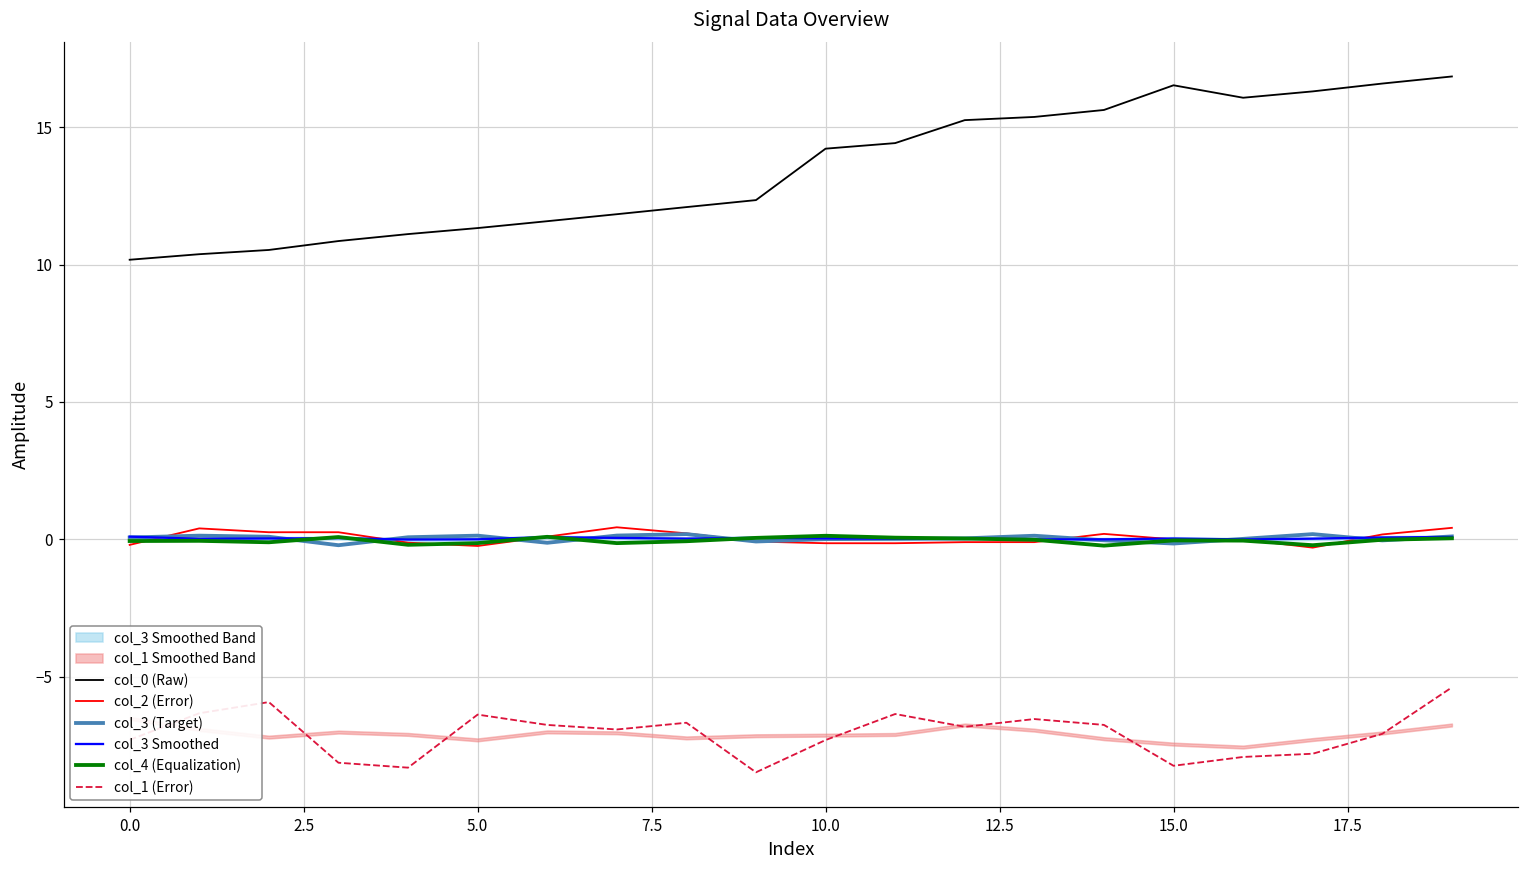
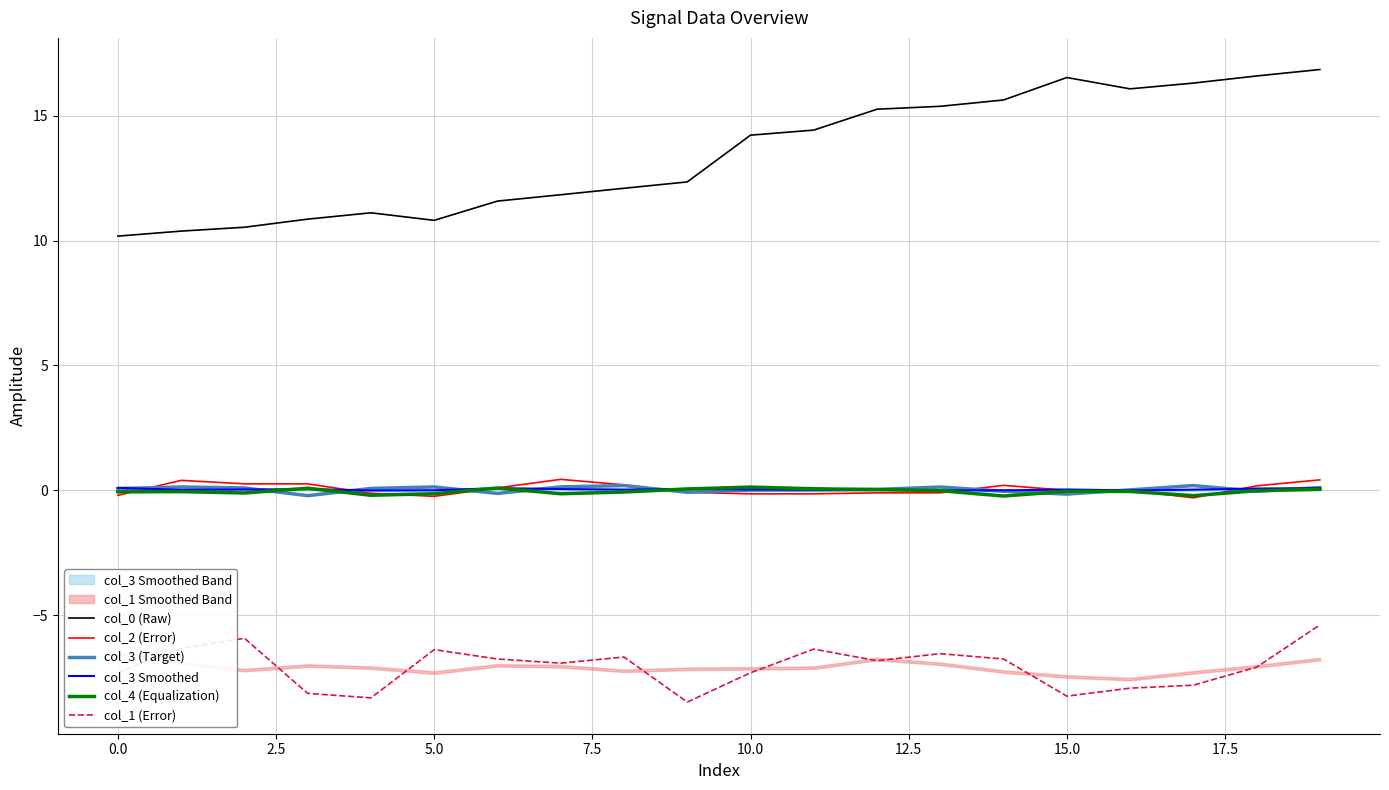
  {
    "col_0 (Raw)": {
      "0.0": 10.2,
-     "5.0": 11.3,
+     "5.0": 10.8,
      "10.0": 14.2,
      "15.0": 16.5
    },
    "col_2 (Error)": {
      "0.0": -0.2,
      "5.0": -0.2,
      "10.0": -0.1
    },
    "col_3 (Target)": {
      "15.0": -0.2
    },
    "col_4 (Equalization)": {
      "0.0": -0.1,
      "5.0": -0.1
    },
    "col_1 (Error)": {
      "5.0": -6.4,
      "10.0": -7.3,
      "15.0": -8.2
    }
  }
